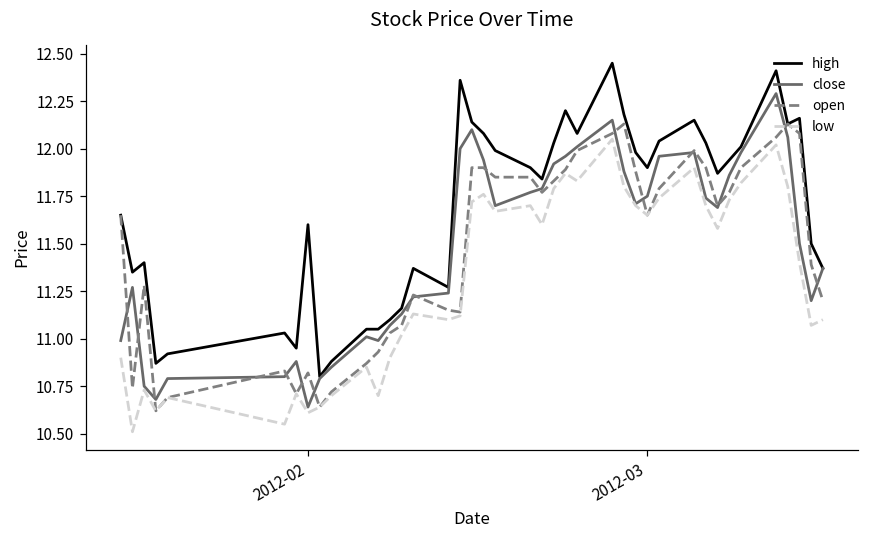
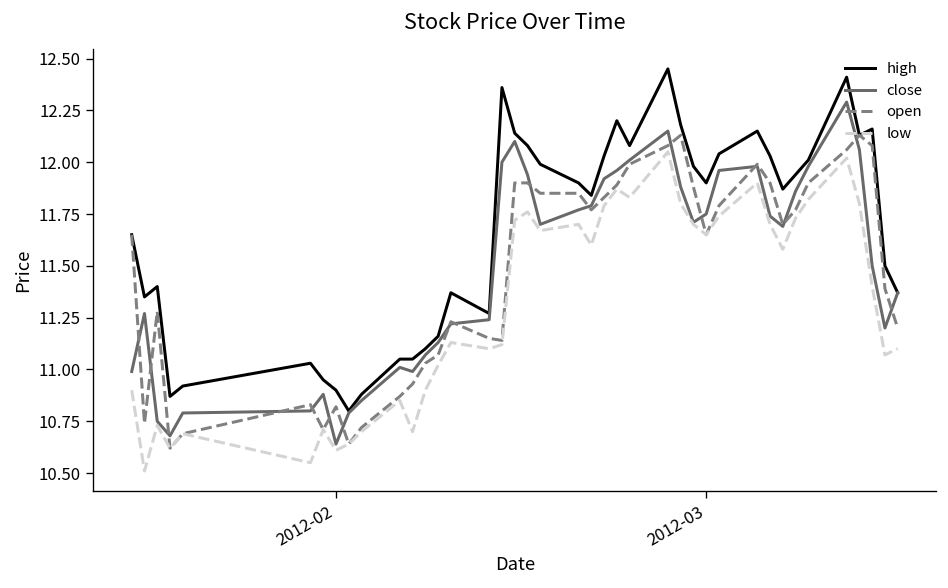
  {
    "high": {
-     "2012-02": 11.6,
+     "2012-02": 10.9,
      "2012-03": 11.9
    },
    "low": {
      "2012-02": 10.6
    }
  }
